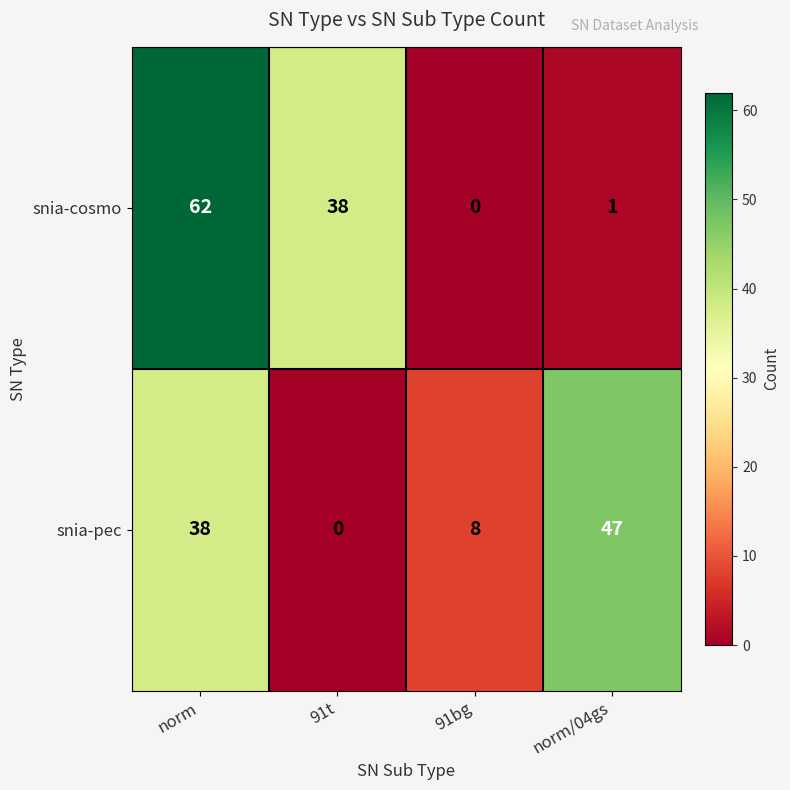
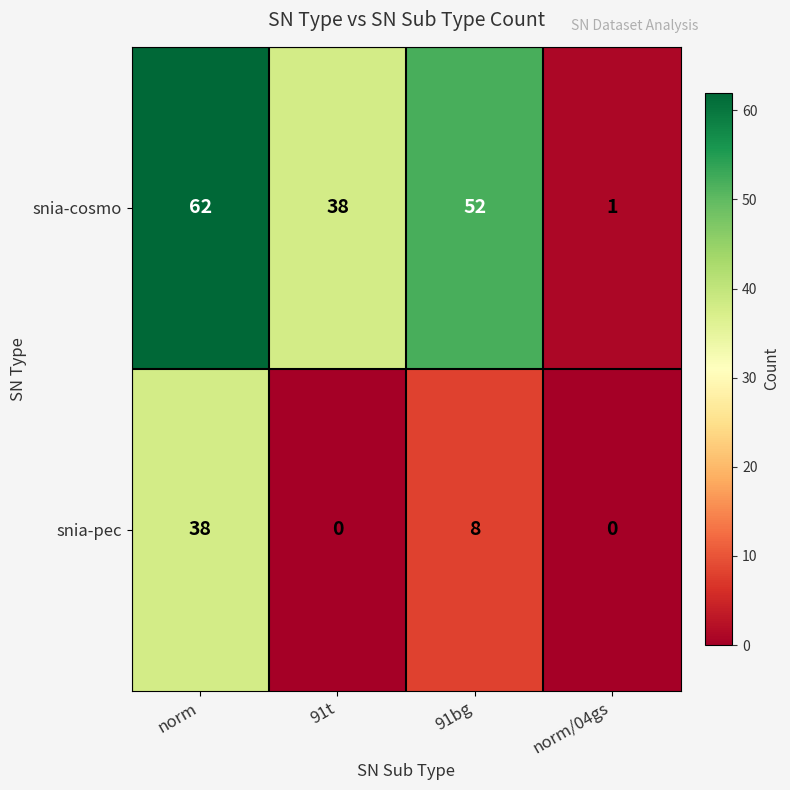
  {
    "snia-cosmo": {
      "norm": 62,
      "91t": 38,
-     "91bg": 0,
+     "91bg": 52,
      "norm/04gs": 1
    },
    "snia-pec": {
      "norm": 38,
      "91t": 0,
      "91bg": 8,
-     "norm/04gs": 47
+     "norm/04gs": 0
    }
  }
